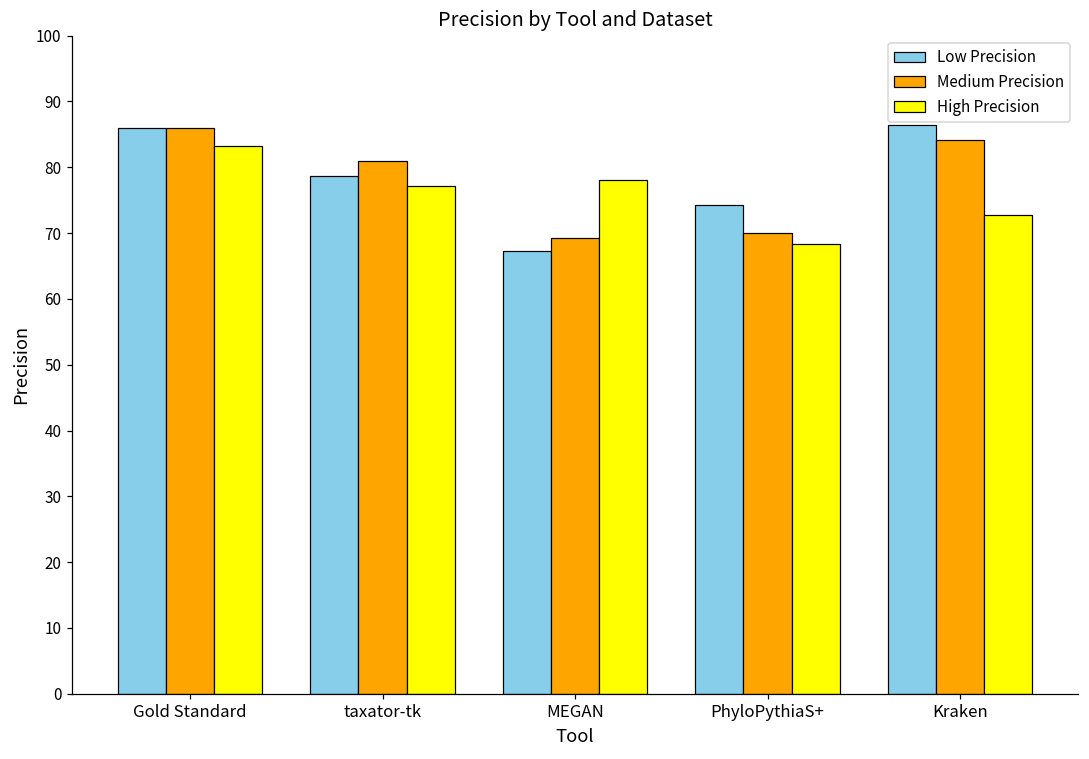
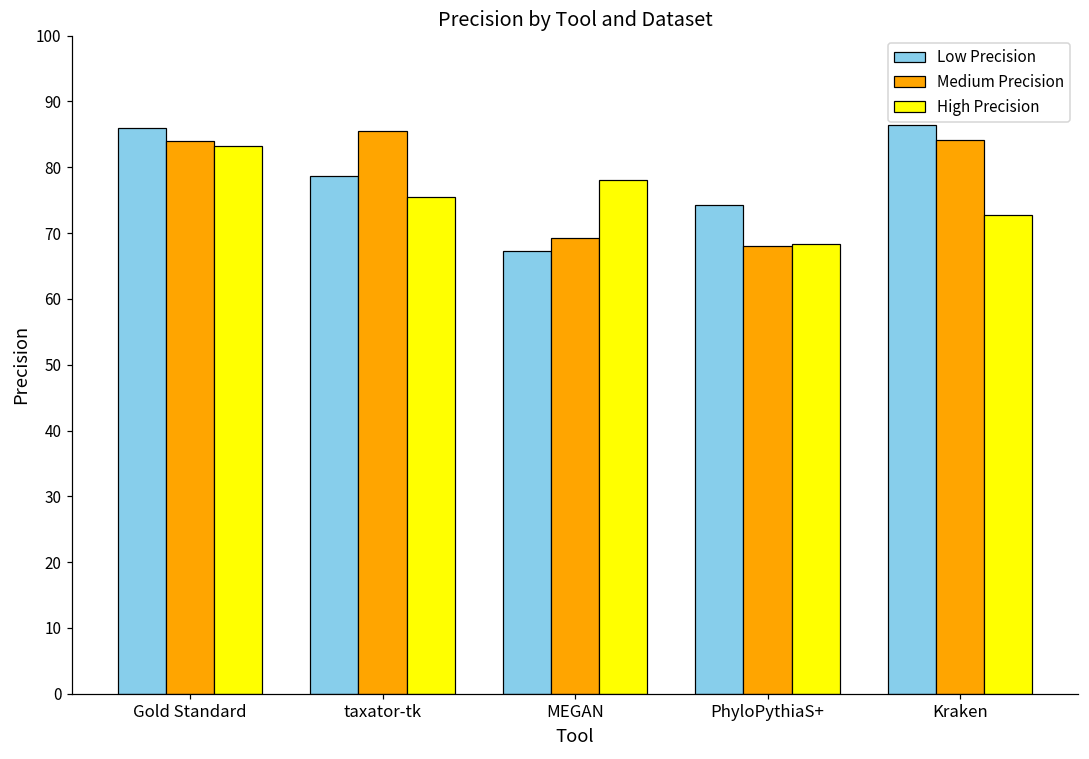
  {
    "Low Precision": {
      "Gold Standard": 86,
      "taxator-tk": 79,
      "MEGAN": 67,
      "PhyloPythiaS+": 74,
      "Kraken": 86
    },
    "Medium Precision": {
-     "Gold Standard": 86,
-     "taxator-tk": 81,
+     "Gold Standard": 84,
+     "taxator-tk": 86,
      "MEGAN": 69,
-     "PhyloPythiaS+": 70,
+     "PhyloPythiaS+": 68,
      "Kraken": 84
    },
    "High Precision": {
      "Gold Standard": 83,
-     "taxator-tk": 77,
+     "taxator-tk": 76,
      "MEGAN": 78,
      "PhyloPythiaS+": 68,
      "Kraken": 73
    }
  }
